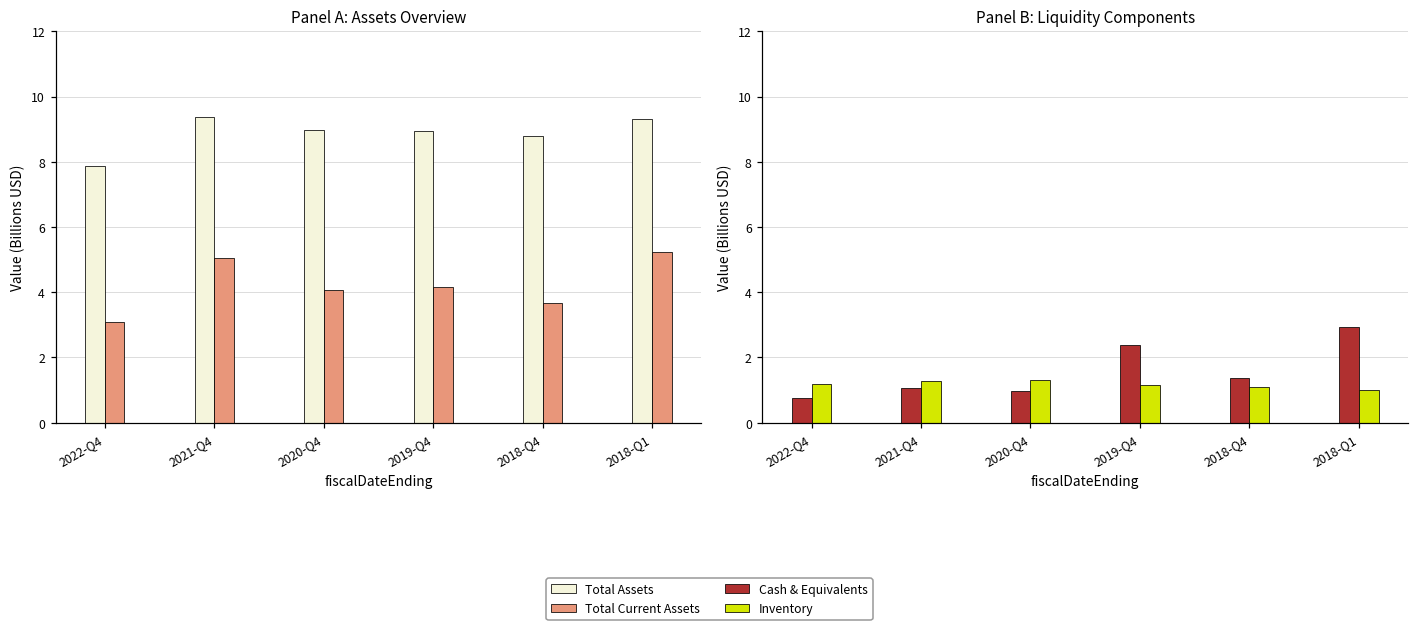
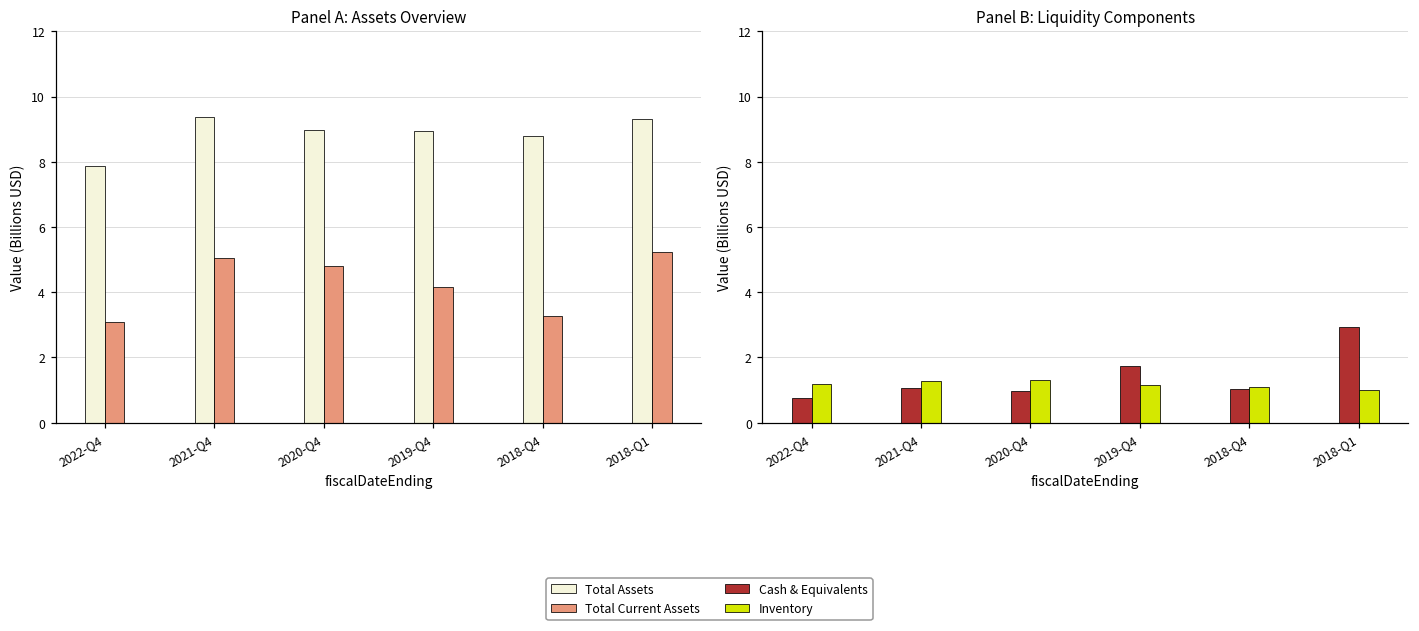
  {
    "Panel A: Assets Overview": {
      "Total Assets": {
        "2022-Q4": 7.9,
        "2021-Q4": 9.4,
        "2020-Q4": 9.0,
        "2019-Q4": 8.9,
        "2018-Q4": 8.8,
        "2018-Q1": 9.3
      },
      "Total Current Assets": {
        "2022-Q4": 3.1,
        "2021-Q4": 5.0,
-       "2020-Q4": 4.1,
+       "2020-Q4": 4.8,
        "2019-Q4": 4.2,
-       "2018-Q4": 3.7,
+       "2018-Q4": 3.3,
        "2018-Q1": 5.2
      }
    },
    "Panel B: Liquidity Components": {
      "Cash & Equivalents": {
        "2022-Q4": 0.8,
        "2021-Q4": 1.1,
        "2020-Q4": 1.0,
-       "2019-Q4": 2.4,
-       "2018-Q4": 1.4,
+       "2019-Q4": 1.7,
+       "2018-Q4": 1.0,
        "2018-Q1": 2.9
      },
      "Inventory": {
        "2022-Q4": 1.2,
        "2021-Q4": 1.3,
        "2020-Q4": 1.3,
        "2019-Q4": 1.1,
        "2018-Q4": 1.1,
        "2018-Q1": 1.0
      }
    }
  }
